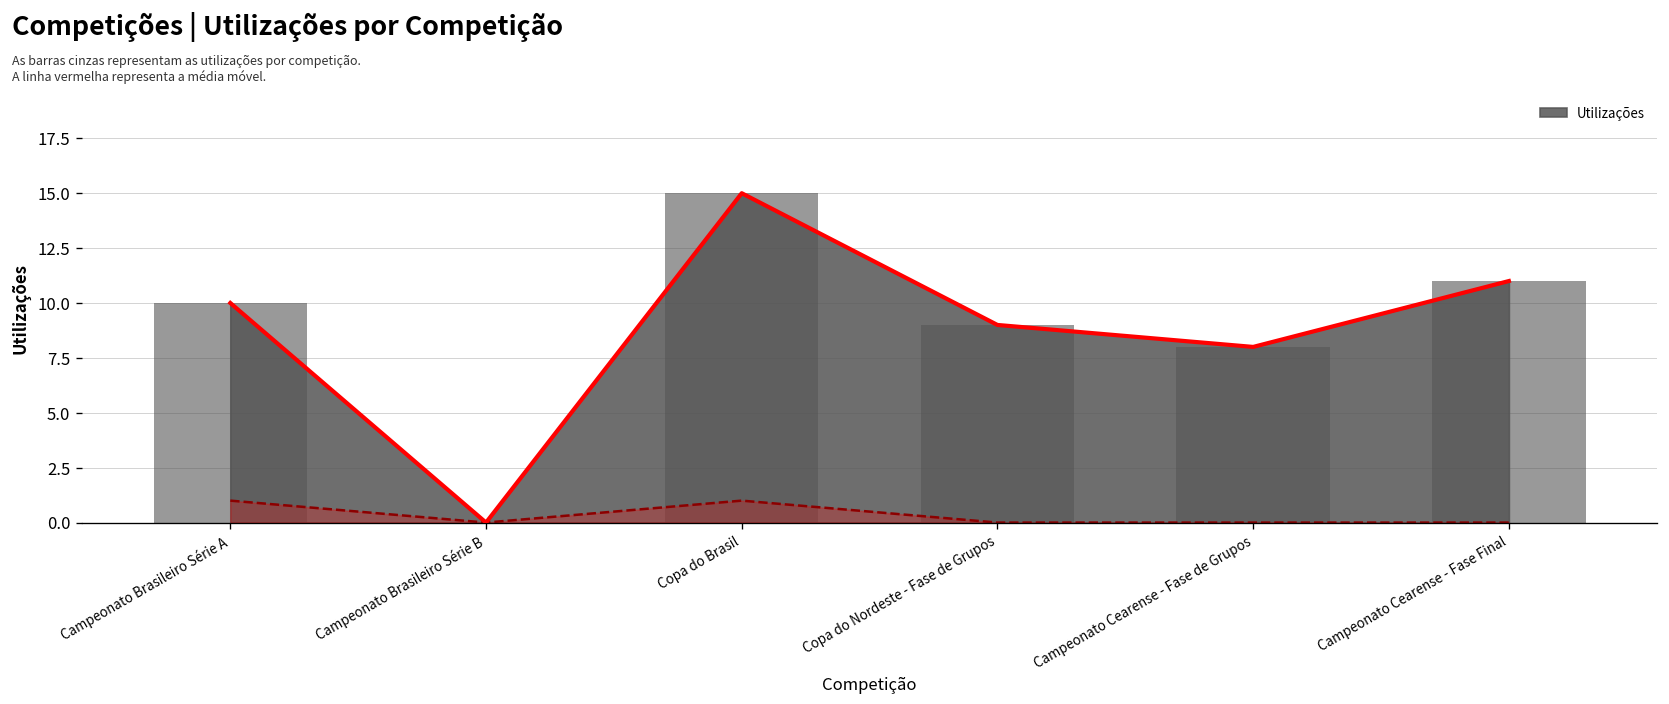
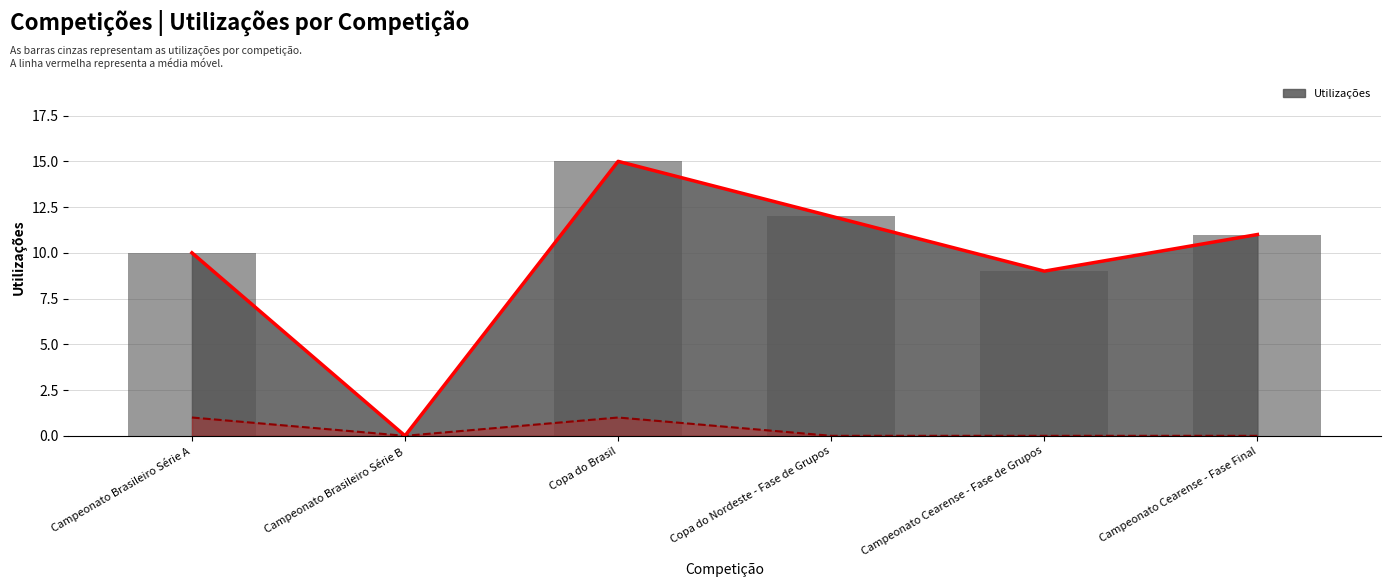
  {
    "Utilizações": {
      "Campeonato Brasileiro Série A": 10,
      "Campeonato Brasileiro Série B": 0,
      "Copa do Brasil": 15,
-     "Copa do Nordeste - Fase de Grupos": 9,
-     "Campeonato Cearense - Fase de Grupos": 8,
+     "Copa do Nordeste - Fase de Grupos": 12,
+     "Campeonato Cearense - Fase de Grupos": 9,
      "Campeonato Cearense - Fase Final": 11
    }
  }
